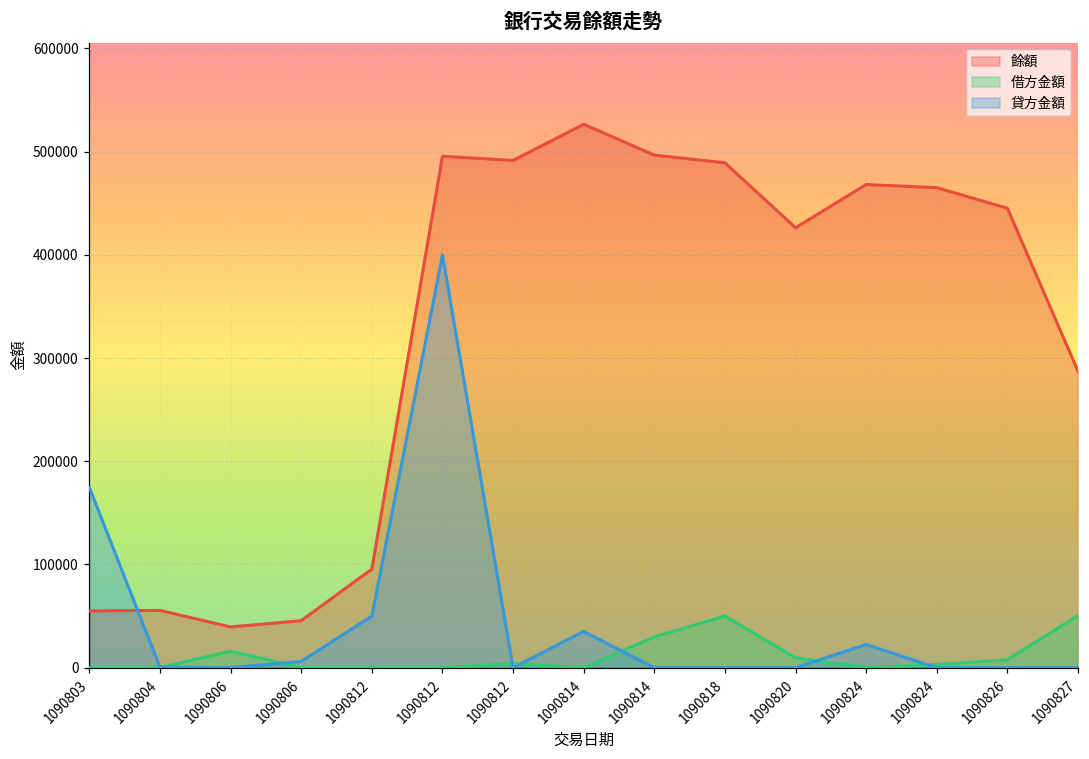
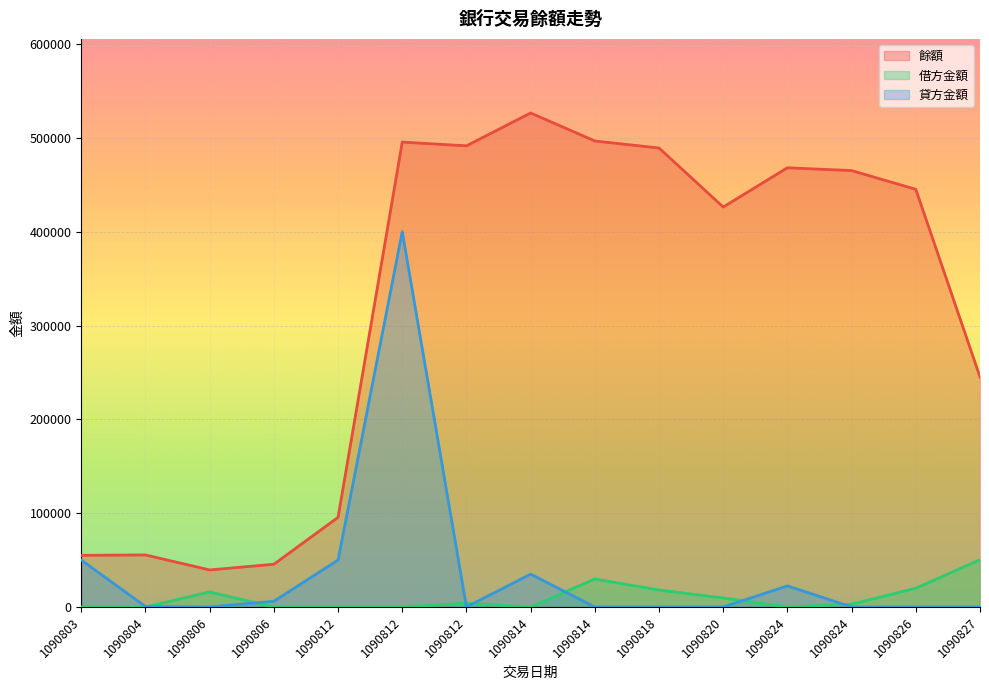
  {
    "餘額": {
      "1090803": 60000,
      "1090804": 60000,
      "1090818": 490000,
      "1090820": 430000,
      "1090826": 450000,
-     "1090827": 290000
+     "1090827": 250000
    },
    "借方金額": {
      "1090803": 0,
-     "1090818": 50000,
+     "1090818": 20000,
      "1090820": 10000,
-     "1090826": 10000,
+     "1090826": 20000,
      "1090827": 50000
    },
    "貸方金額": {
-     "1090803": 170000,
+     "1090803": 50000,
      "1090818": 0,
      "1090820": 0,
      "1090826": 0,
      "1090827": 0
    }
  }
